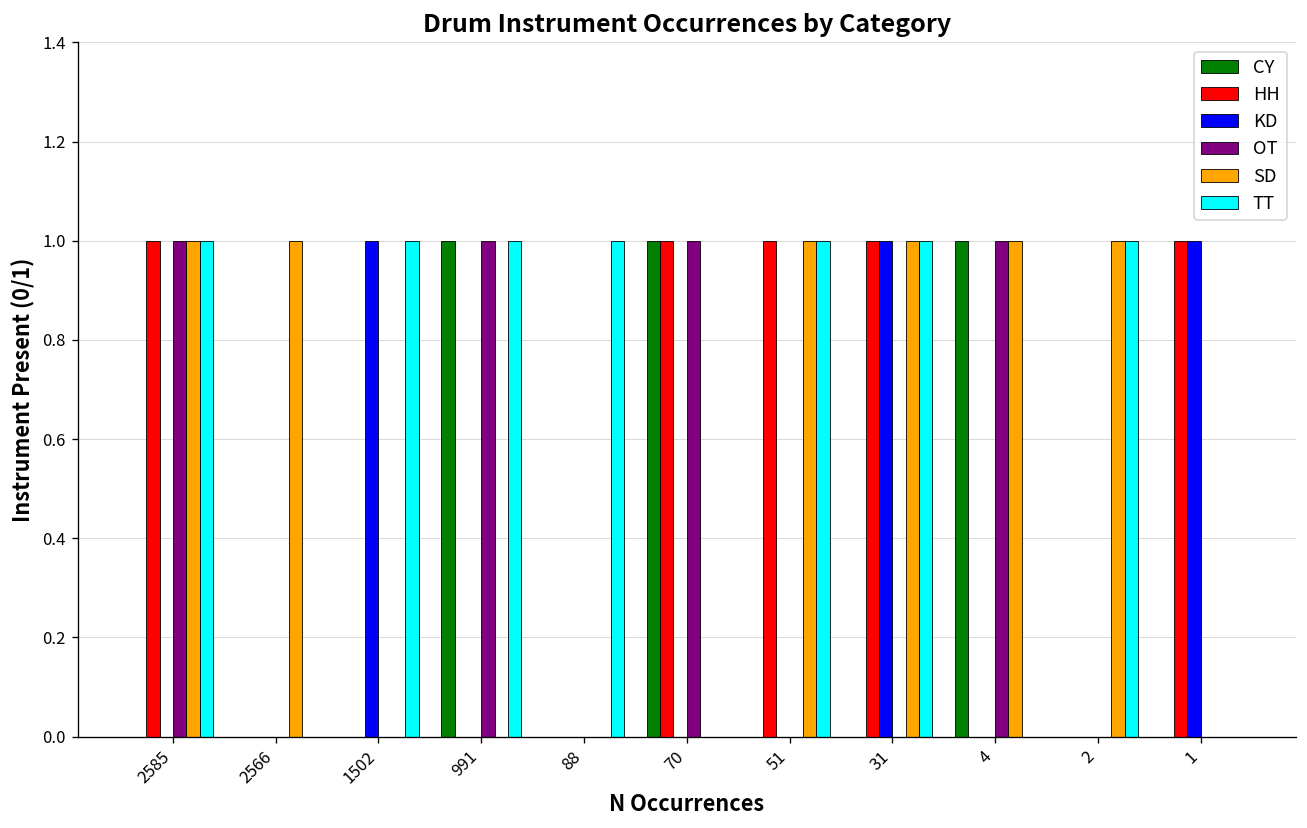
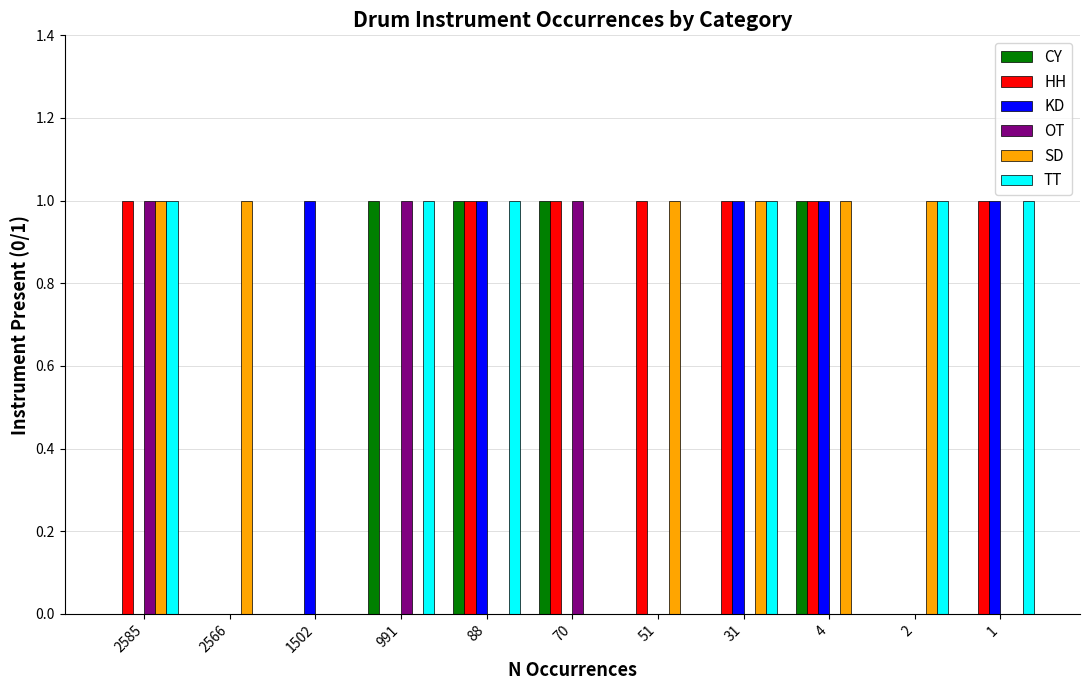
  {
    "CY": {
      "2585": 0,
      "2566": 0,
      "1502": 0,
      "991": 1,
-     "88": 0,
+     "88": 1,
      "70": 1,
      "51": 0,
      "31": 0,
      "4": 1,
      "2": 0,
      "1": 0
    },
    "HH": {
      "2585": 1,
      "2566": 0,
      "1502": 0,
      "991": 0,
-     "88": 0,
+     "88": 1,
      "70": 1,
      "51": 1,
      "31": 1,
-     "4": 0,
+     "4": 1,
      "2": 0,
      "1": 1
    },
    "KD": {
      "2585": 0,
      "2566": 0,
      "1502": 1,
      "991": 0,
-     "88": 0,
+     "88": 1,
      "70": 0,
      "51": 0,
      "31": 1,
-     "4": 0,
+     "4": 1,
      "2": 0,
      "1": 1
    },
    "OT": {
      "2585": 1,
      "2566": 0,
      "1502": 0,
      "991": 1,
      "88": 0,
      "70": 1,
      "51": 0,
      "31": 0,
-     "4": 1,
+     "4": 0,
      "2": 0,
      "1": 0
    },
    "SD": {
      "2585": 1,
      "2566": 1,
      "1502": 0,
      "991": 0,
      "88": 0,
      "70": 0,
      "51": 1,
      "31": 1,
      "4": 1,
      "2": 1,
      "1": 0
    },
    "TT": {
      "2585": 1,
      "2566": 0,
-     "1502": 1,
+     "1502": 0,
      "991": 1,
      "88": 1,
      "70": 0,
-     "51": 1,
+     "51": 0,
      "31": 1,
      "4": 0,
      "2": 1,
-     "1": 0
+     "1": 1
    }
  }
